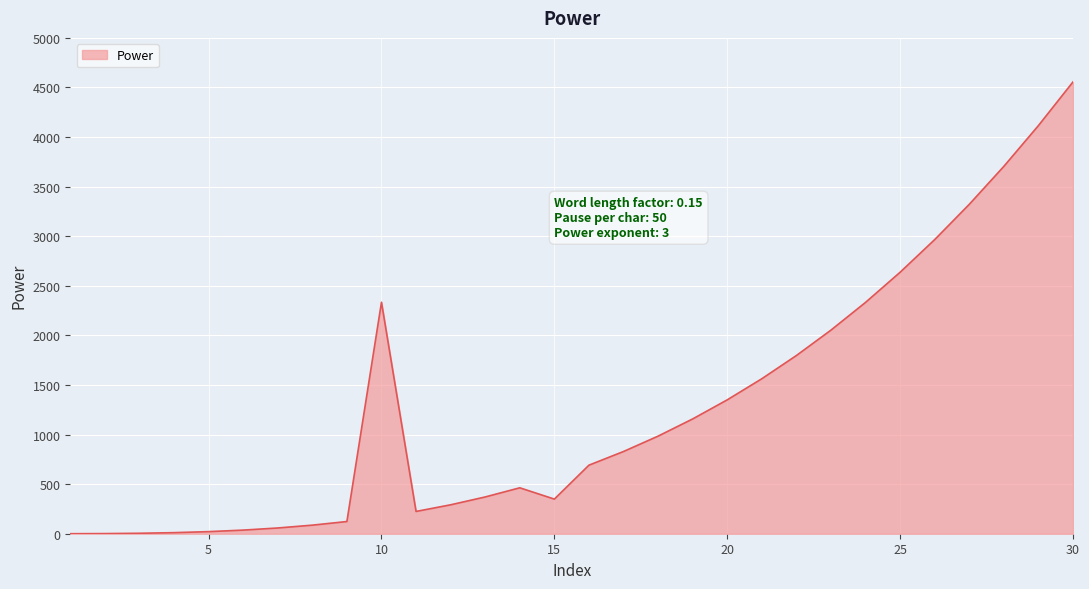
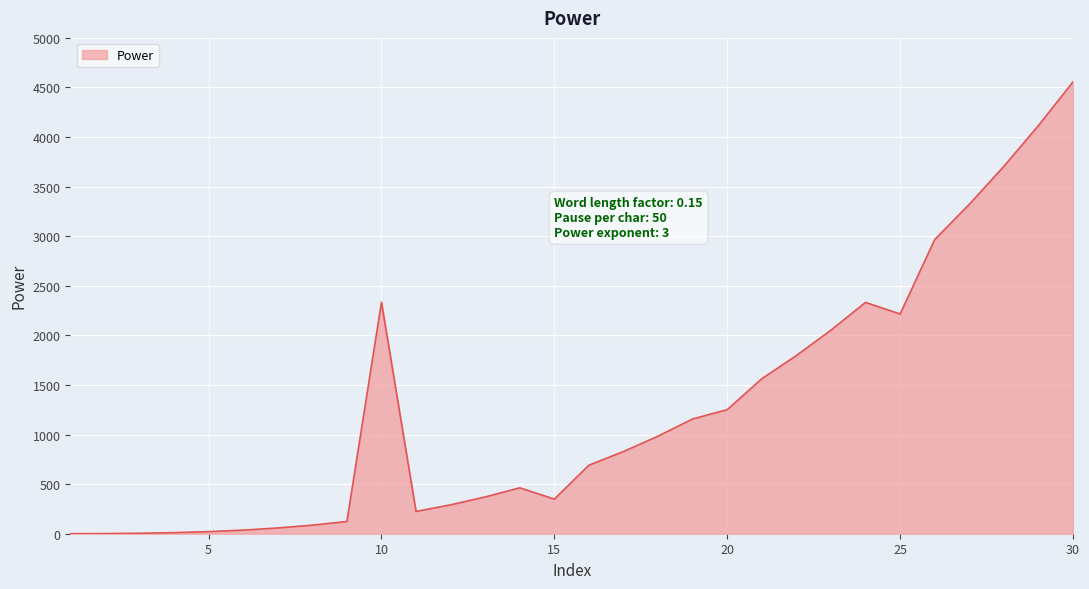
  {
    "5": 0,
    "10": 2300,
    "15": 300,
-   "20": 1400,
-   "25": 2600,
+   "20": 1300,
+   "25": 2200,
    "30": 4600
  }
